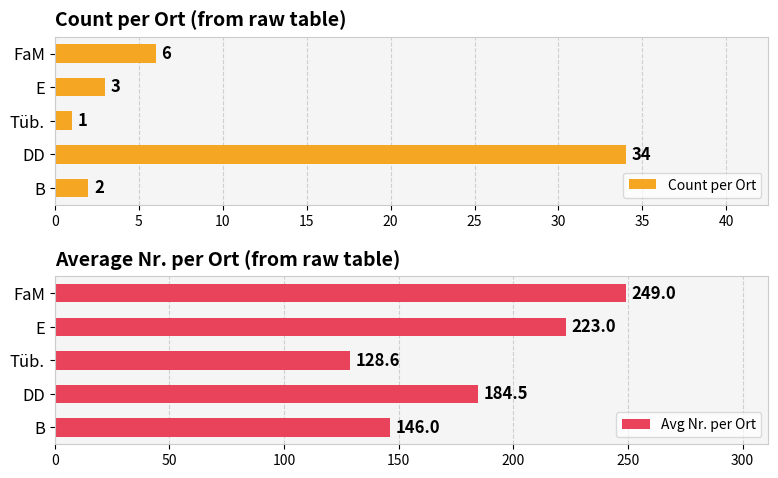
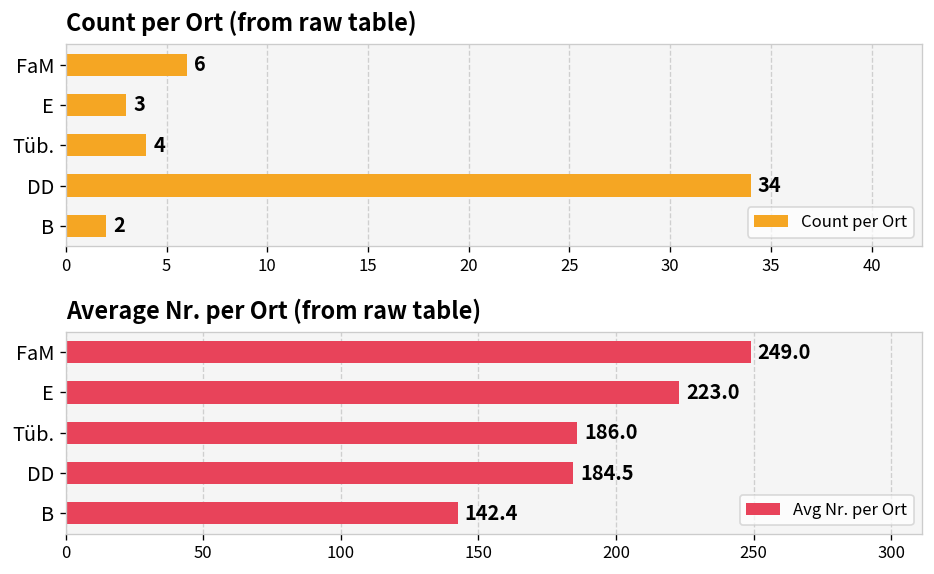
  {
    "Count per Ort (from raw table)": {
      "FaM": 6,
      "E": 3,
-     "Tüb.": 1,
+     "Tüb.": 4,
      "DD": 34,
      "B": 2
    },
    "Average Nr. per Ort (from raw table)": {
      "FaM": 249.0,
      "E": 223.0,
-     "Tüb.": 128.6,
+     "Tüb.": 186.0,
      "DD": 184.5,
-     "B": 146.0
+     "B": 142.4
    }
  }
